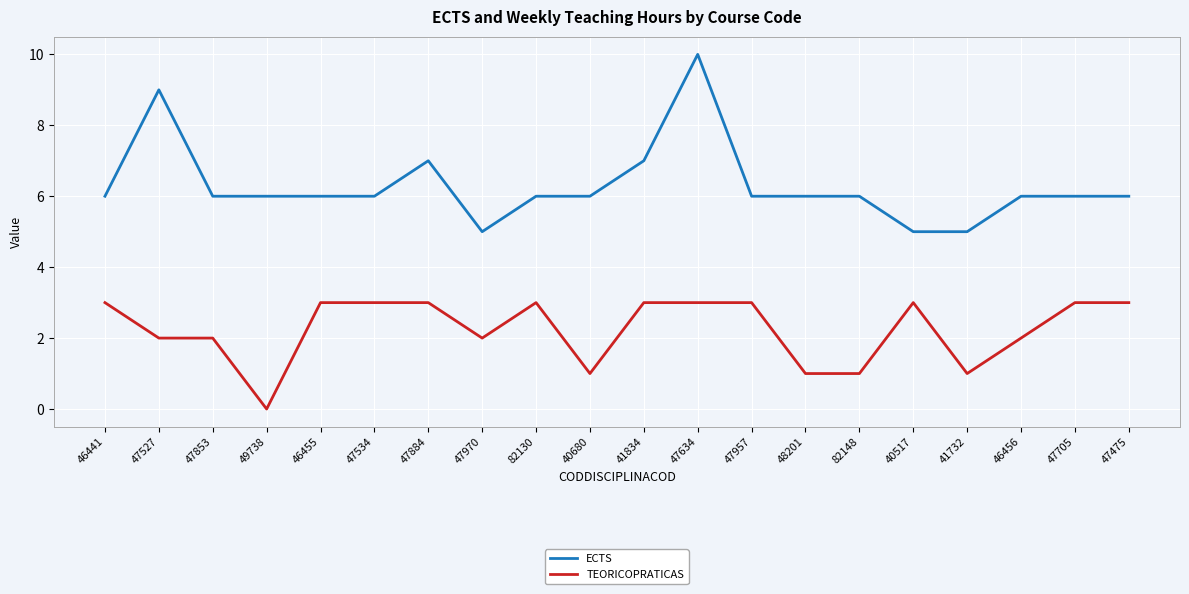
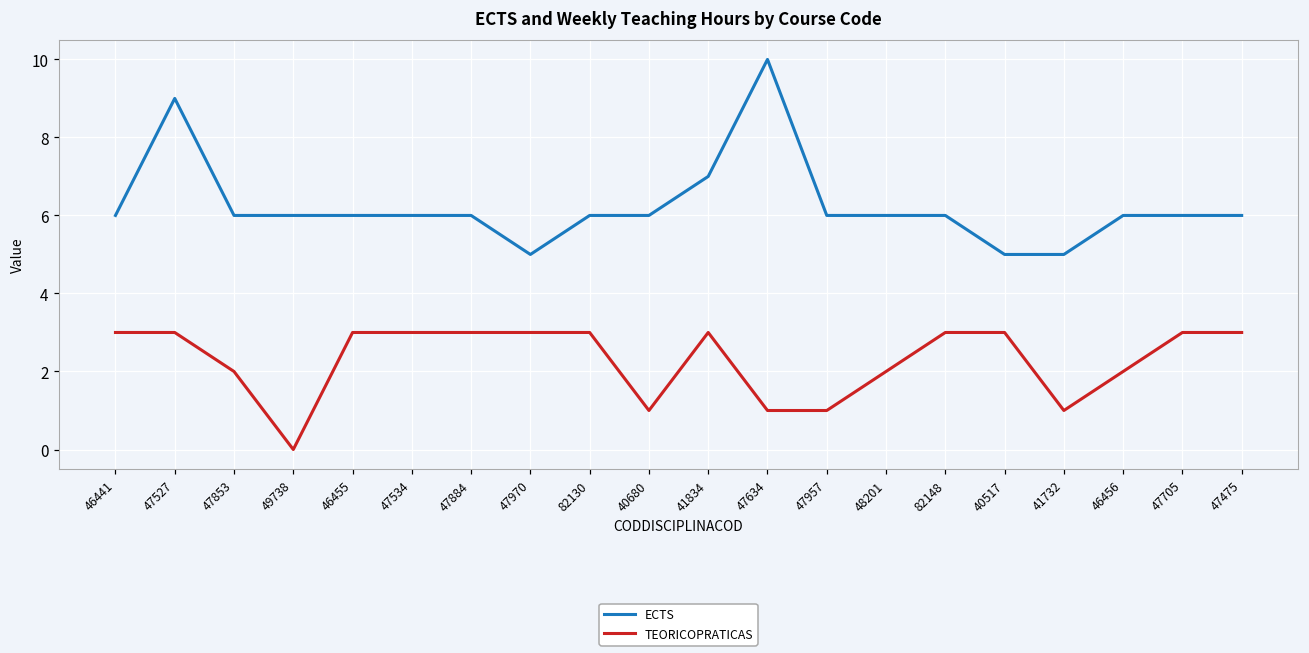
  {
    "ECTS": {
      "46441": 6,
      "47527": 9,
      "47853": 6,
      "49738": 6,
      "46455": 6,
      "47534": 6,
-     "47884": 7,
+     "47884": 6,
      "47970": 5,
      "82130": 6,
      "40680": 6,
      "41834": 7,
      "47634": 10,
      "47957": 6,
      "48201": 6,
      "82148": 6,
      "40517": 5,
      "41732": 5,
      "46456": 6,
      "47705": 6,
      "47475": 6
    },
    "TEORICOPRATICAS": {
      "46441": 3,
-     "47527": 2,
+     "47527": 3,
      "47853": 2,
      "49738": 0,
      "46455": 3,
      "47534": 3,
      "47884": 3,
-     "47970": 2,
+     "47970": 3,
      "82130": 3,
      "40680": 1,
      "41834": 3,
-     "47634": 3,
-     "47957": 3,
-     "48201": 1,
-     "82148": 1,
+     "47634": 1,
+     "47957": 1,
+     "48201": 2,
+     "82148": 3,
      "40517": 3,
      "41732": 1,
      "46456": 2,
      "47705": 3,
      "47475": 3
    }
  }
